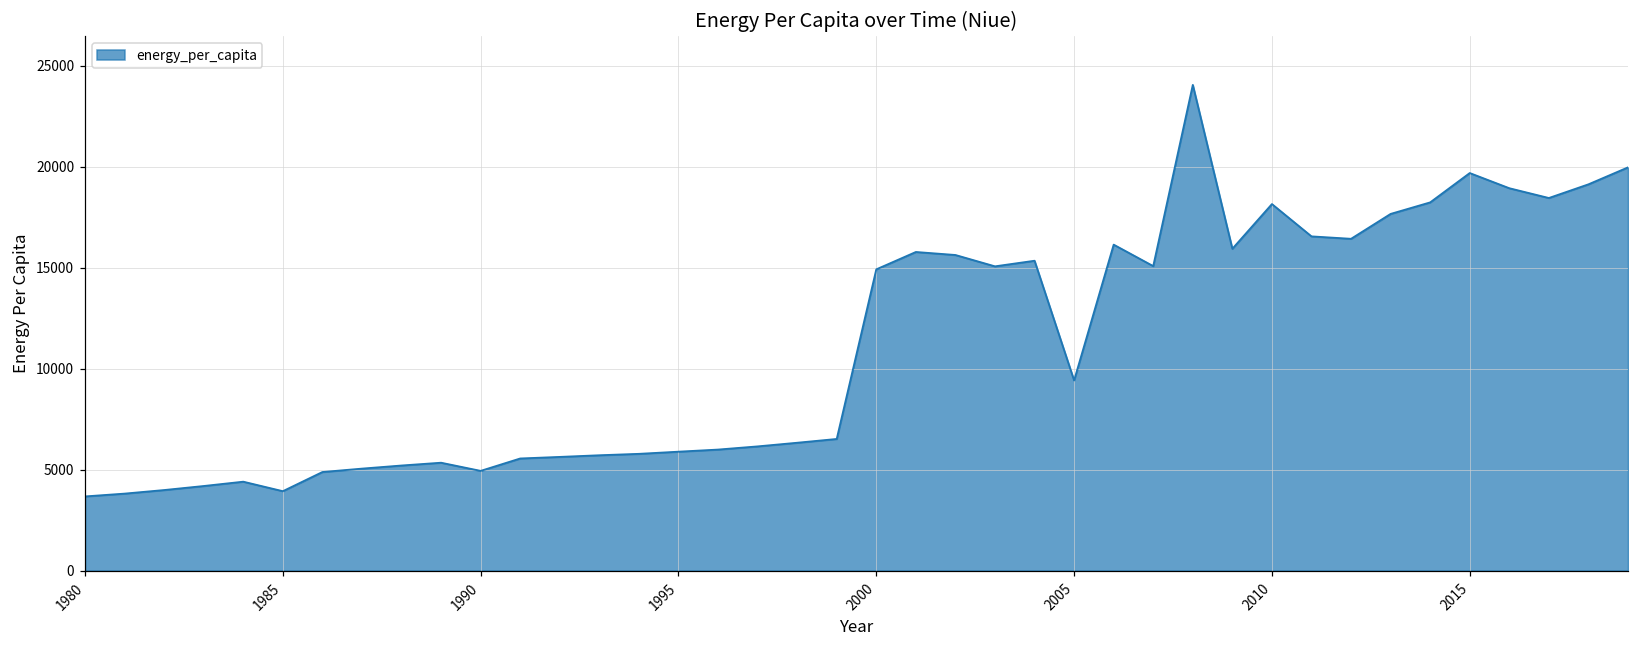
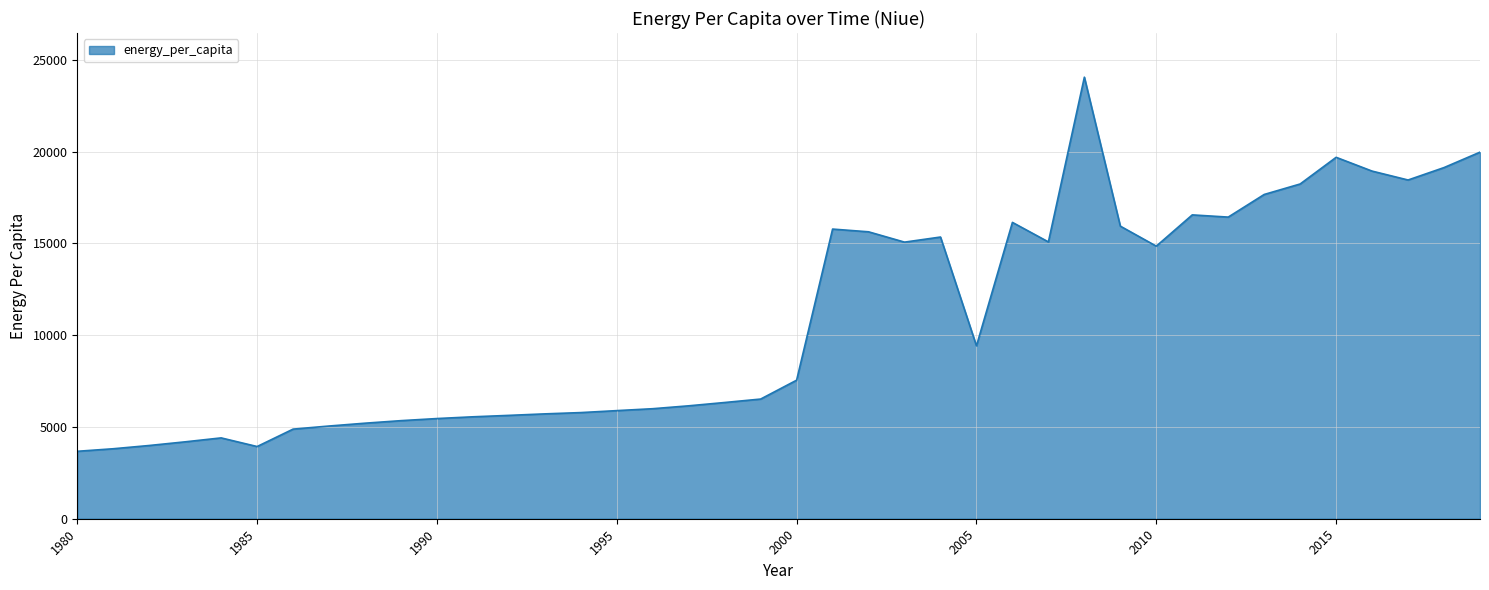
  {
    "1980": 3700,
    "1985": 3900,
-   "1990": 4900,
+   "1990": 5500,
    "1995": 5900,
-   "2000": 14900,
+   "2000": 7500,
    "2005": 9400,
-   "2010": 18200,
+   "2010": 14900,
    "2015": 19700
  }
